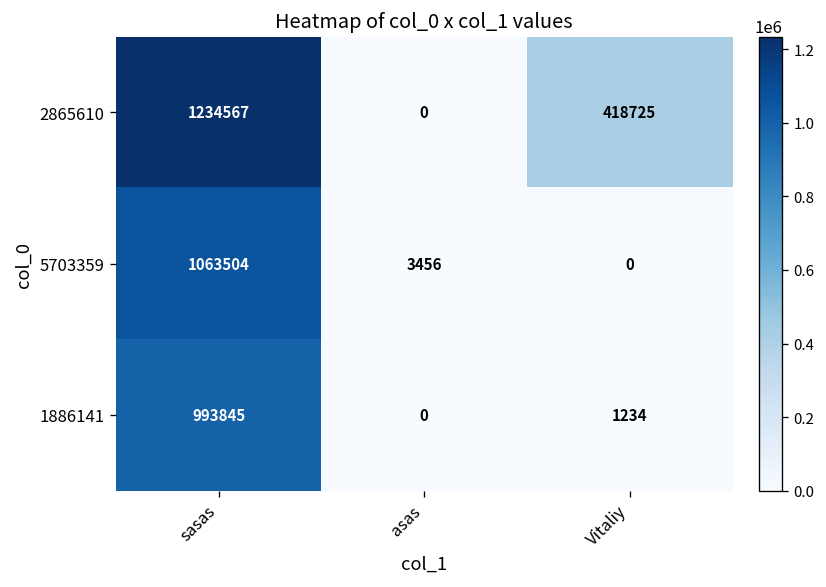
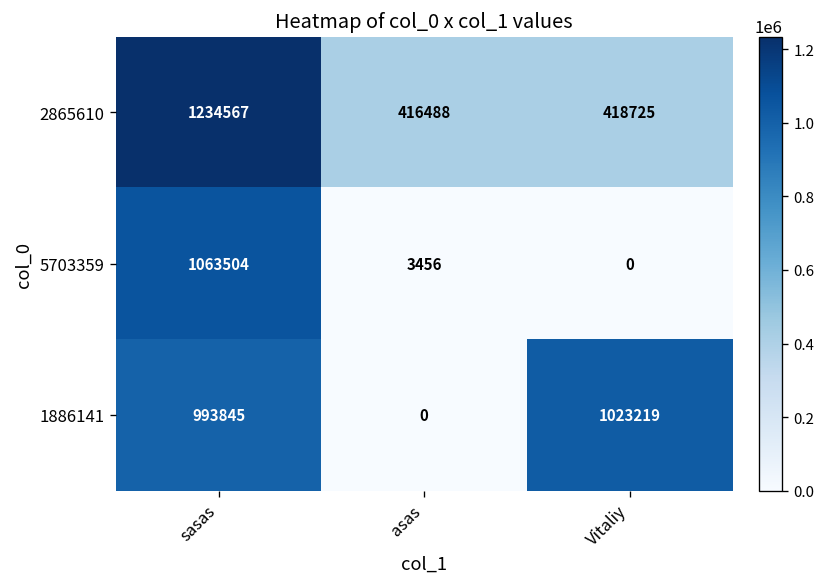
  {
    "2865610": {
      "sasas": 1234567,
-     "asas": 0,
+     "asas": 416488,
      "Vitaliy": 418725
    },
    "5703359": {
      "sasas": 1063504,
      "asas": 3456,
      "Vitaliy": 0
    },
    "1886141": {
      "sasas": 993845,
      "asas": 0,
-     "Vitaliy": 1234
+     "Vitaliy": 1023219
    }
  }
